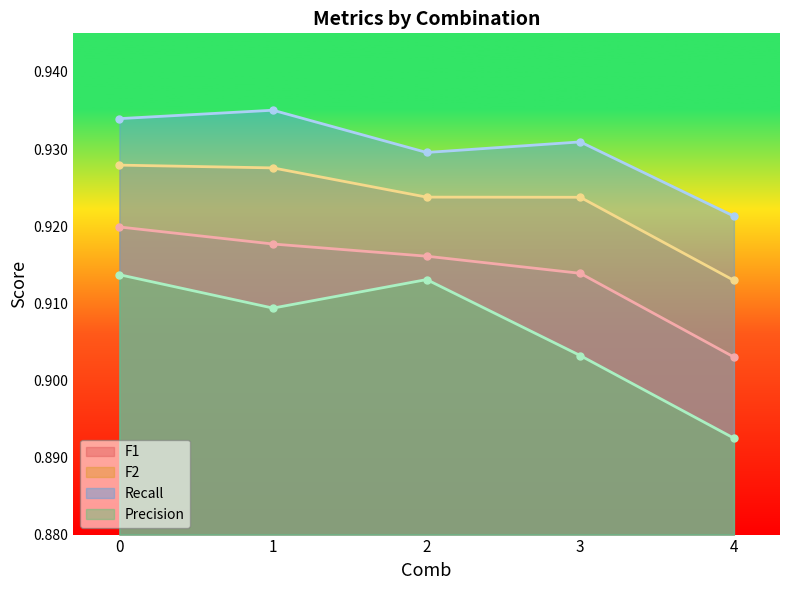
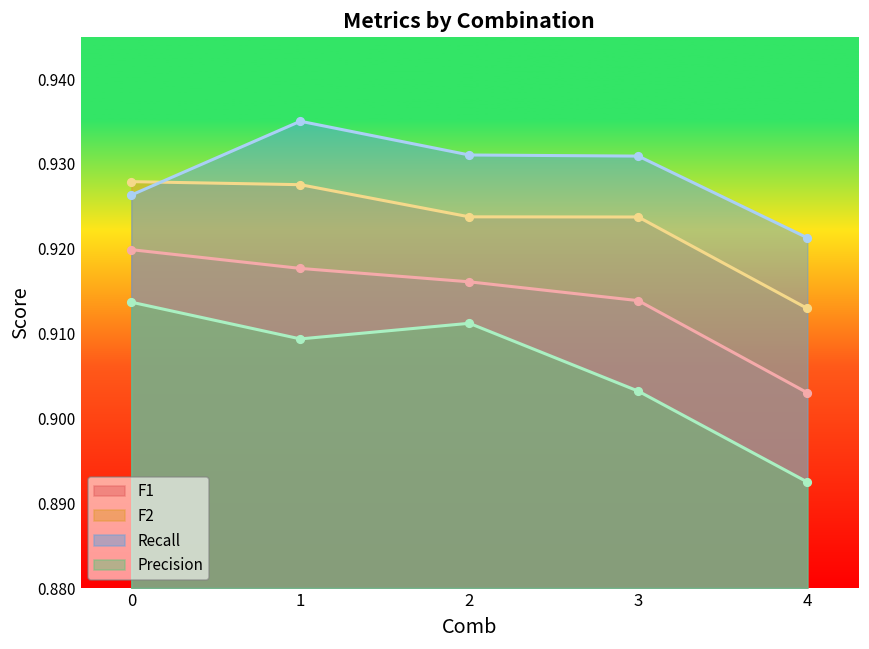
  {
    "Recall": {
-     "0": 0.934,
+     "0": 0.926,
      "1": 0.935,
-     "2": 0.930,
+     "2": 0.931,
      "3": 0.931,
      "4": 0.921
    },
    "Precision": {
      "0": 0.914,
      "1": 0.909,
-     "2": 0.913,
+     "2": 0.911,
      "3": 0.903,
      "4": 0.893
    }
  }
